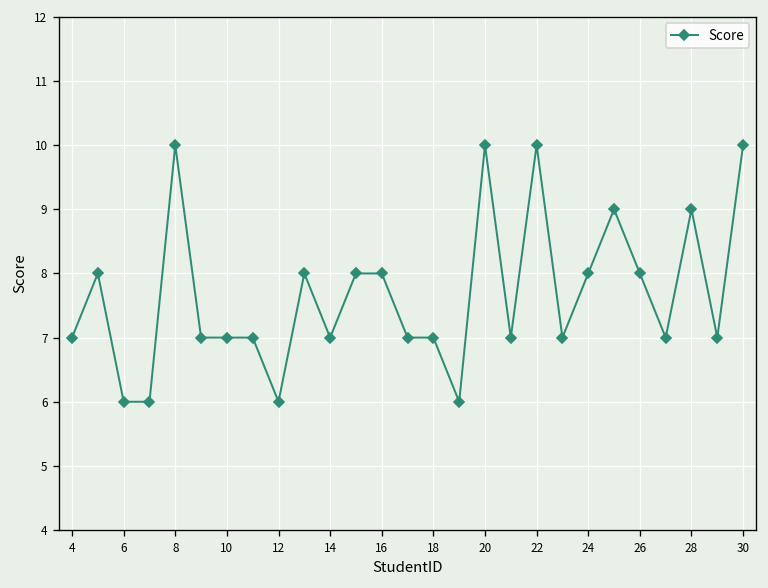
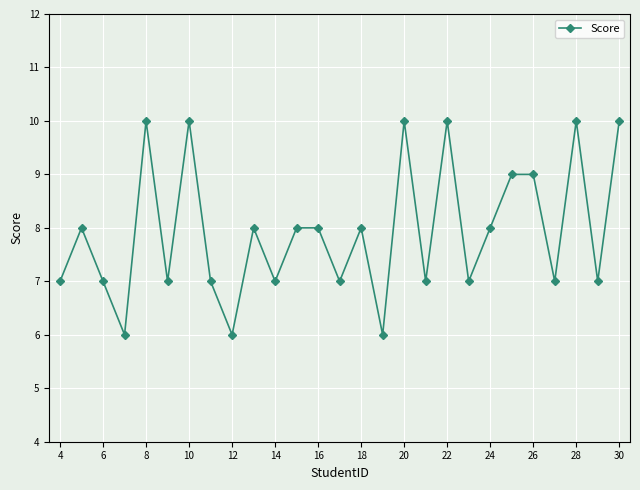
  {
    "4": 7,
-   "6": 6,
+   "6": 7,
    "8": 10,
-   "10": 7,
+   "10": 10,
    "12": 6,
    "14": 7,
    "16": 8,
-   "18": 7,
+   "18": 8,
    "20": 10,
    "22": 10,
    "24": 8,
-   "26": 8,
-   "28": 9,
+   "26": 9,
+   "28": 10,
    "30": 10
  }
